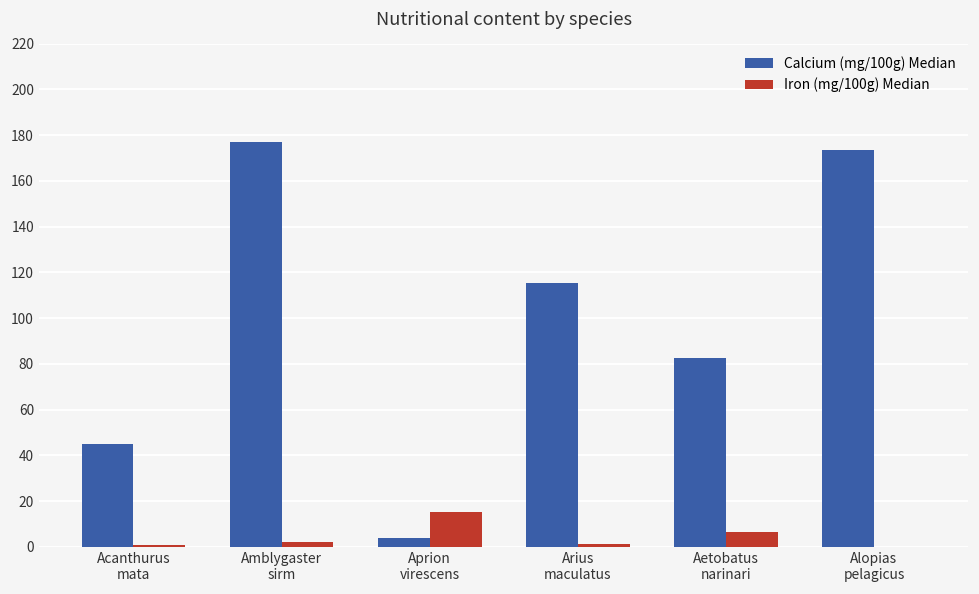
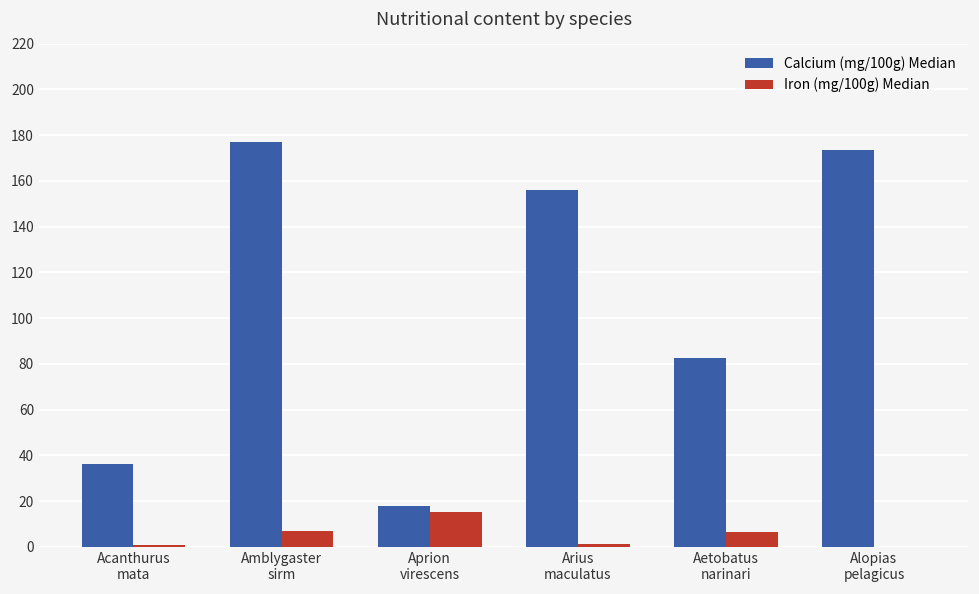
  {
    "Calcium (mg/100g) Median": {
-     "Acanthurus mata": 45,
+     "Acanthurus mata": 36,
      "Amblygaster sirm": 177,
-     "Aprion virescens": 4,
-     "Arius maculatus": 115,
+     "Aprion virescens": 18,
+     "Arius maculatus": 156,
      "Aetobatus narinari": 83,
      "Alopias pelagicus": 174
    },
    "Iron (mg/100g) Median": {
-     "Amblygaster sirm": 2,
+     "Amblygaster sirm": 7,
      "Aprion virescens": 15,
      "Aetobatus narinari": 7,
      "Alopias pelagicus": 0
    }
  }
